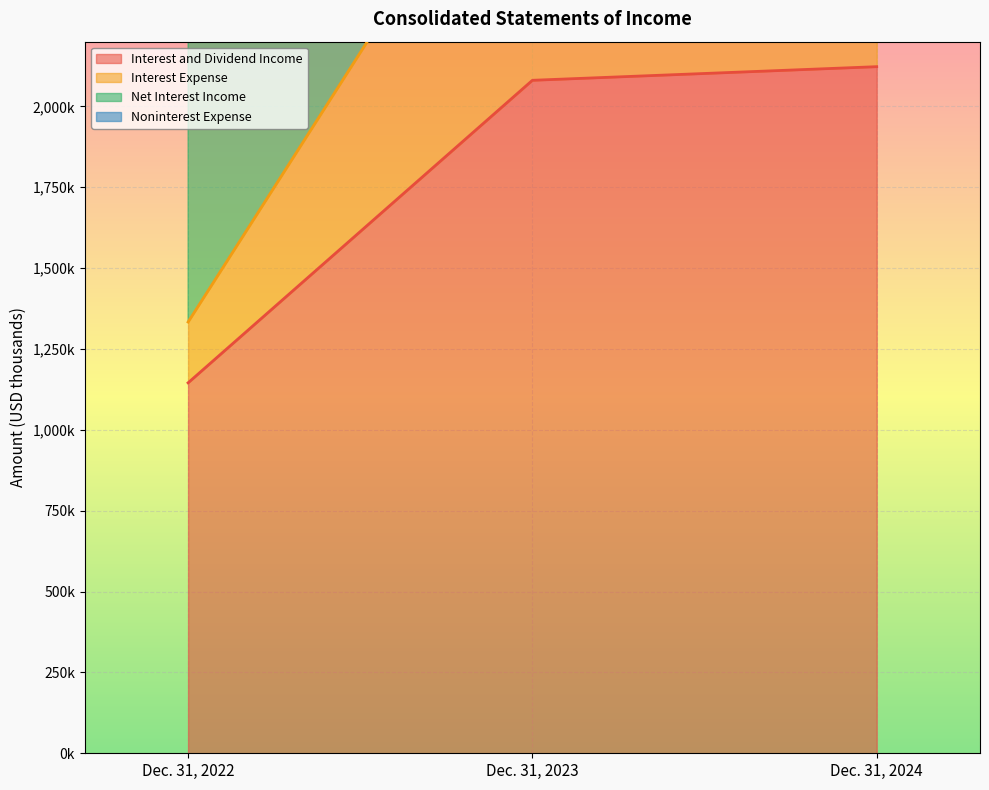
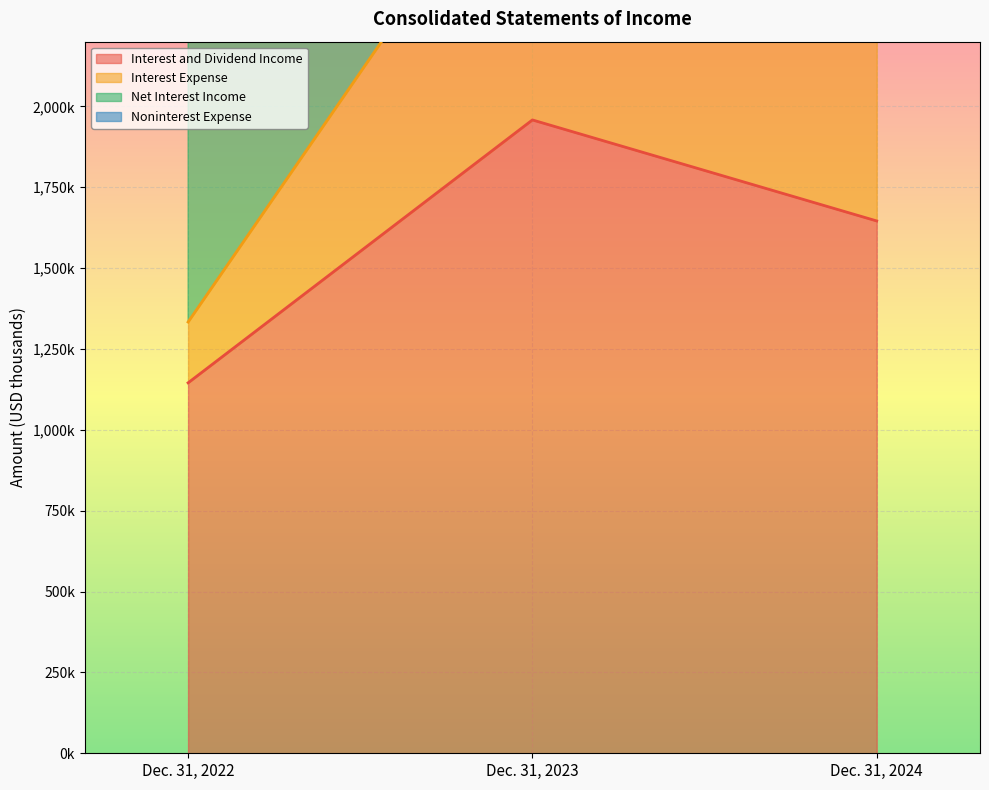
  {
    "Interest and Dividend Income": {
      "Dec. 31, 2022": "1,150,000",
-     "Dec. 31, 2023": "2,080,000",
-     "Dec. 31, 2024": "2,120,000"
+     "Dec. 31, 2023": "1,960,000",
+     "Dec. 31, 2024": "1,650,000"
    },
    "Interest Expense": {
      "Dec. 31, 2022": "190,000"
    }
  }
